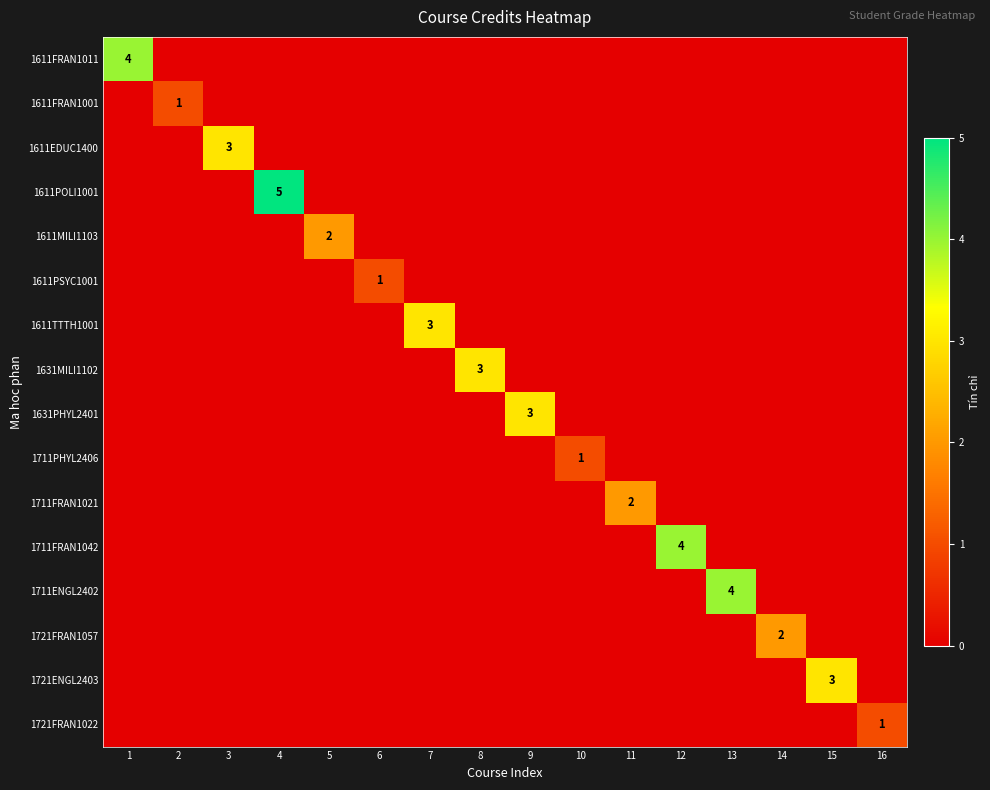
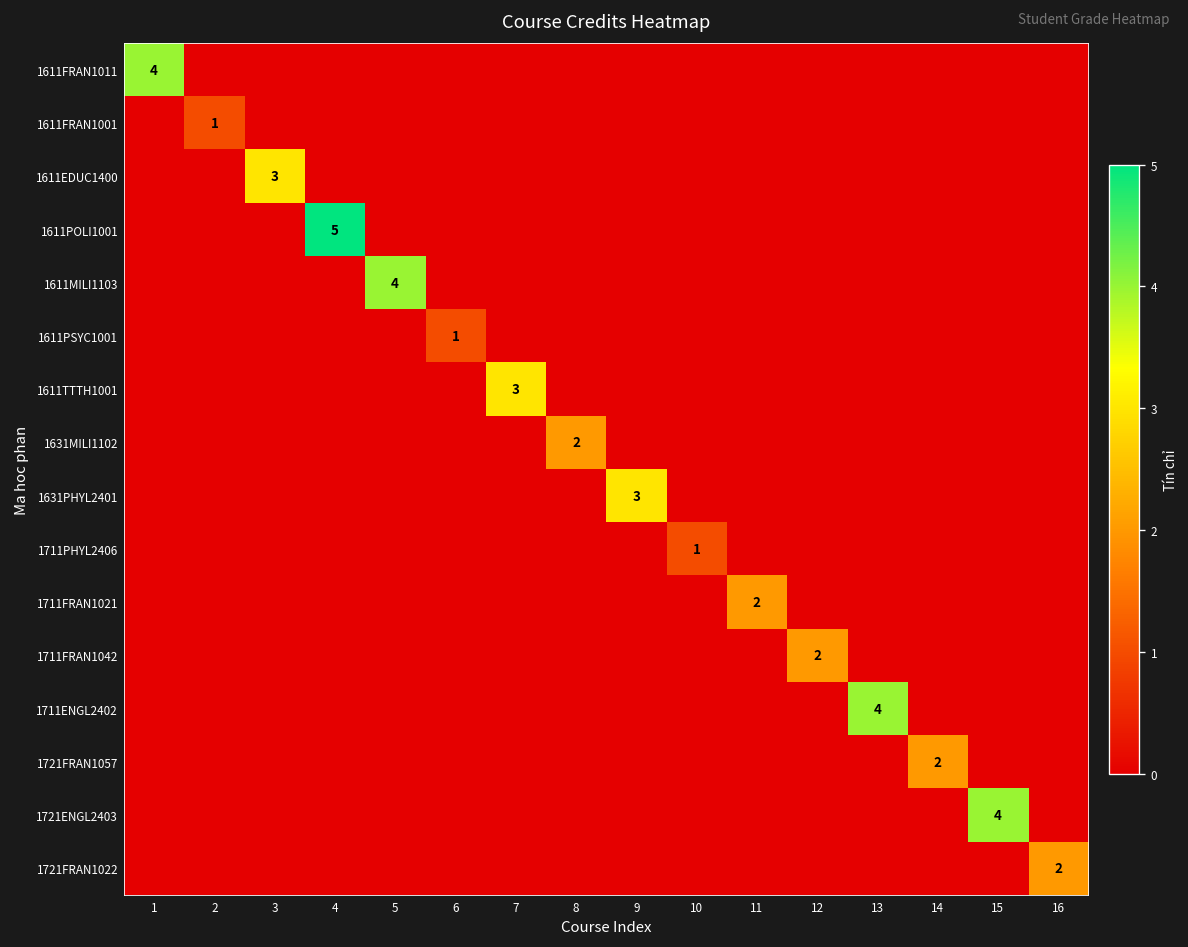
  {
    "1611FRAN1011": {
      "1": 4
    },
    "1611FRAN1001": {
      "2": 1
    },
    "1611EDUC1400": {
      "3": 3
    },
    "1611POLI1001": {
      "4": 5
    },
    "1611MILI1103": {
-     "5": 2
+     "5": 4
    },
    "1611PSYC1001": {
      "6": 1
    },
    "1611TTTH1001": {
      "7": 3
    },
    "1631MILI1102": {
-     "8": 3
+     "8": 2
    },
    "1631PHYL2401": {
      "9": 3
    },
    "1711PHYL2406": {
      "10": 1
    },
    "1711FRAN1021": {
      "11": 2
    },
    "1711FRAN1042": {
-     "12": 4
+     "12": 2
    },
    "1711ENGL2402": {
      "13": 4
    },
    "1721FRAN1057": {
      "14": 2
    },
    "1721ENGL2403": {
-     "15": 3
+     "15": 4
    },
    "1721FRAN1022": {
-     "16": 1
+     "16": 2
    }
  }
